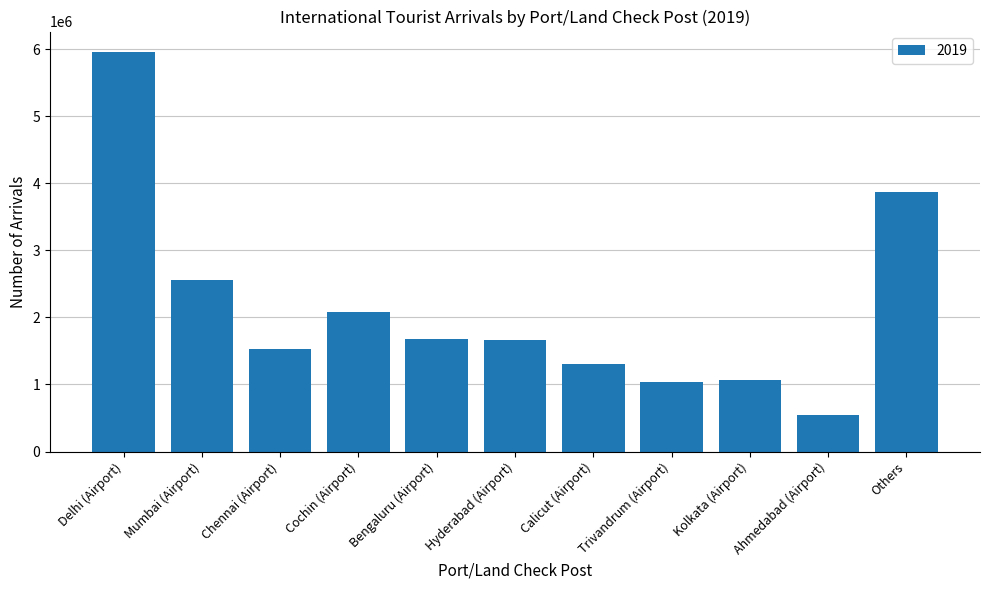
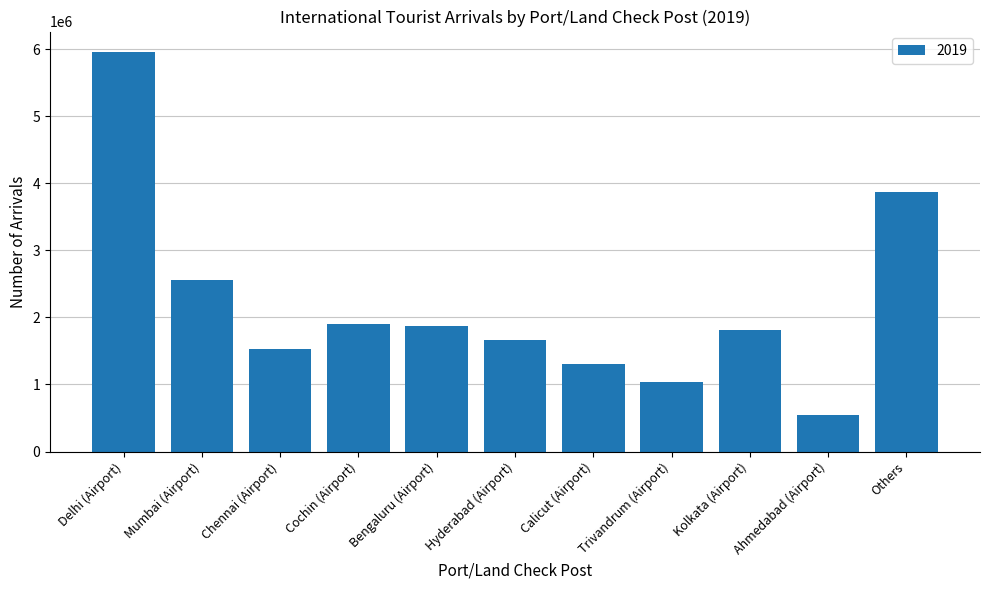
  {
    "Delhi (Airport)": 6000000,
    "Mumbai (Airport)": 2600000,
    "Chennai (Airport)": 1500000,
-   "Cochin (Airport)": 2100000,
-   "Bengaluru (Airport)": 1700000,
+   "Cochin (Airport)": 1900000,
+   "Bengaluru (Airport)": 1900000,
    "Hyderabad (Airport)": 1700000,
    "Calicut (Airport)": 1300000,
    "Trivandrum (Airport)": 1000000,
-   "Kolkata (Airport)": 1100000,
+   "Kolkata (Airport)": 1800000,
    "Ahmedabad (Airport)": 500000,
    "Others": 3900000
  }
